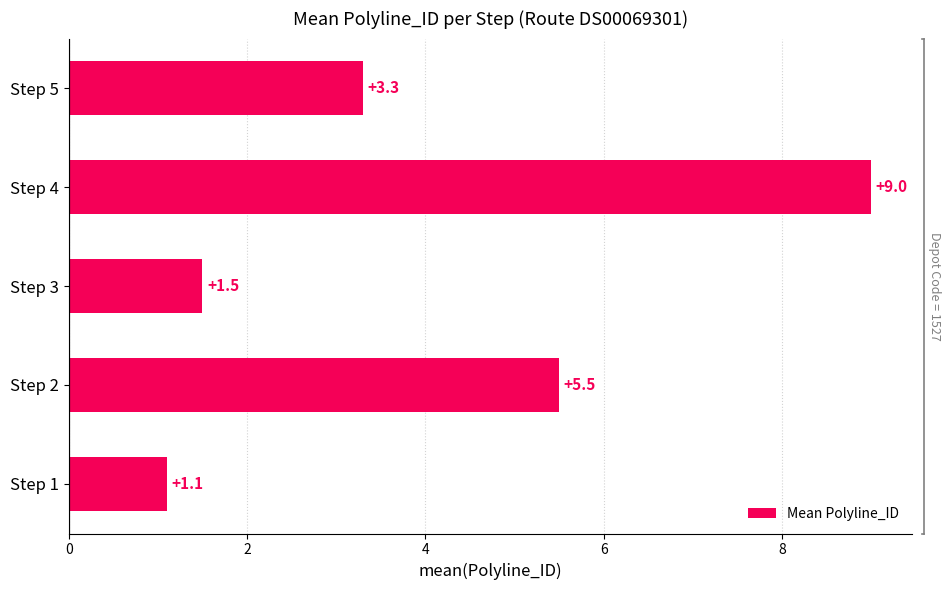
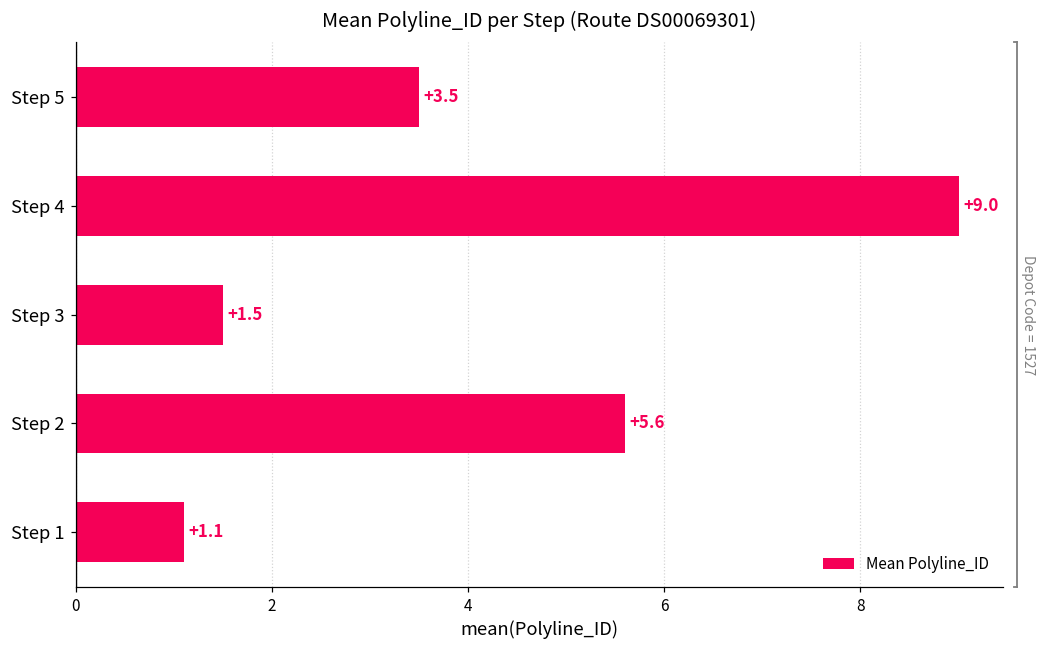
  {
-   "Step 5": "+3.3",
+   "Step 5": "+3.5",
    "Step 4": "+9.0",
    "Step 3": "+1.5",
-   "Step 2": "+5.5",
+   "Step 2": "+5.6",
    "Step 1": "+1.1"
  }
